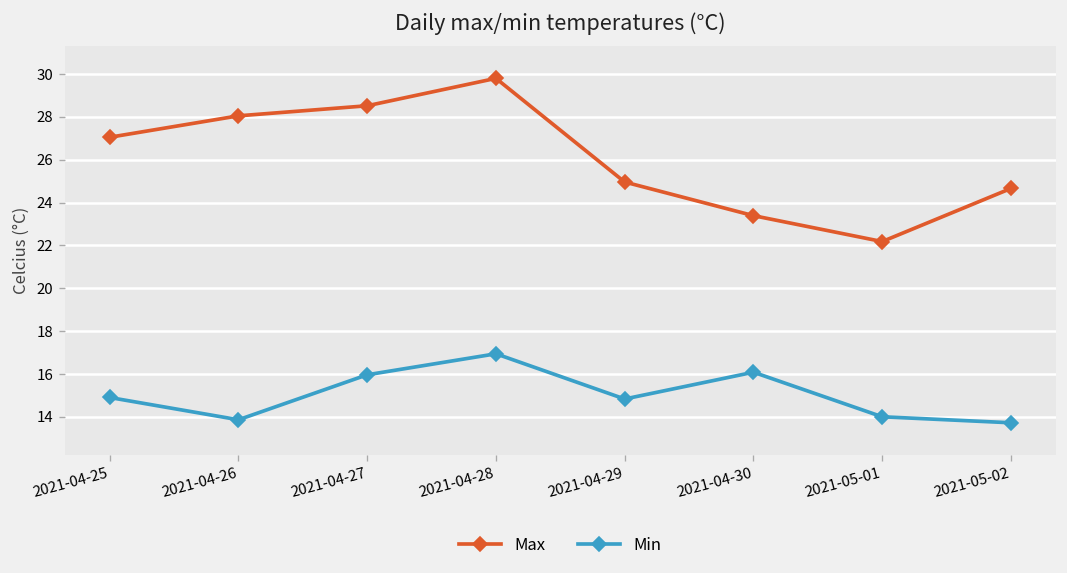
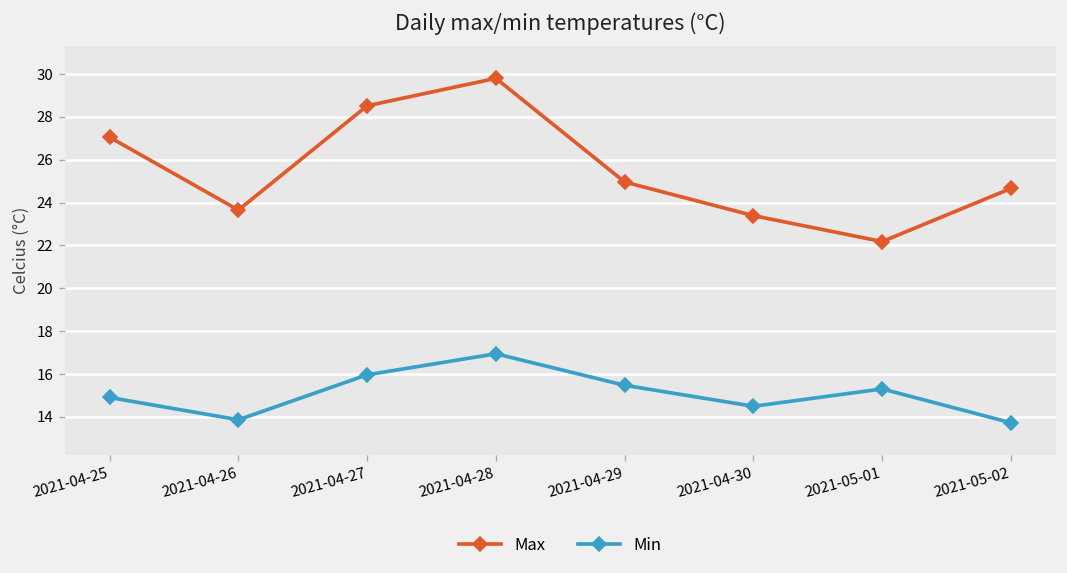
  {
    "Max": {
      "2021-04-25": 27.1,
-     "2021-04-26": 28.1,
+     "2021-04-26": 23.7,
      "2021-04-27": 28.5,
      "2021-04-28": 29.8,
      "2021-04-29": 25.0,
      "2021-04-30": 23.4,
      "2021-05-01": 22.2,
      "2021-05-02": 24.7
    },
    "Min": {
      "2021-04-25": 14.9,
      "2021-04-26": 13.9,
      "2021-04-27": 16.0,
      "2021-04-28": 16.9,
-     "2021-04-29": 14.8,
-     "2021-04-30": 16.1,
-     "2021-05-01": 14.0,
+     "2021-04-29": 15.5,
+     "2021-04-30": 14.5,
+     "2021-05-01": 15.3,
      "2021-05-02": 13.7
    }
  }
